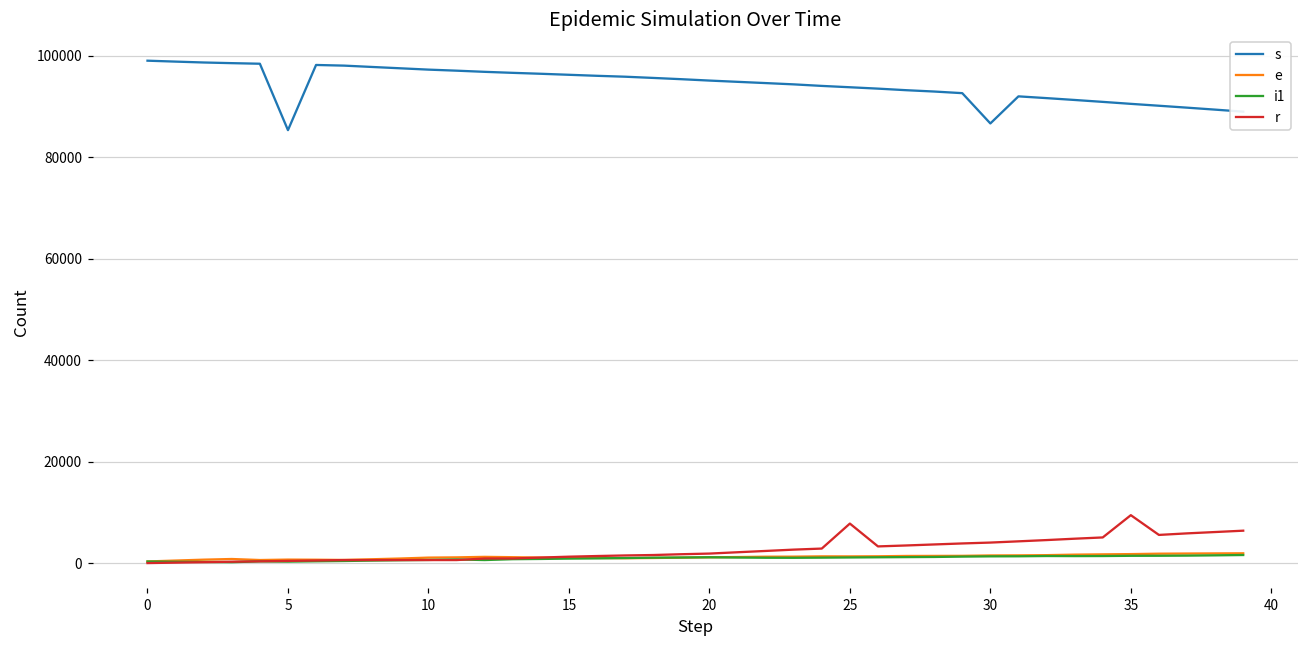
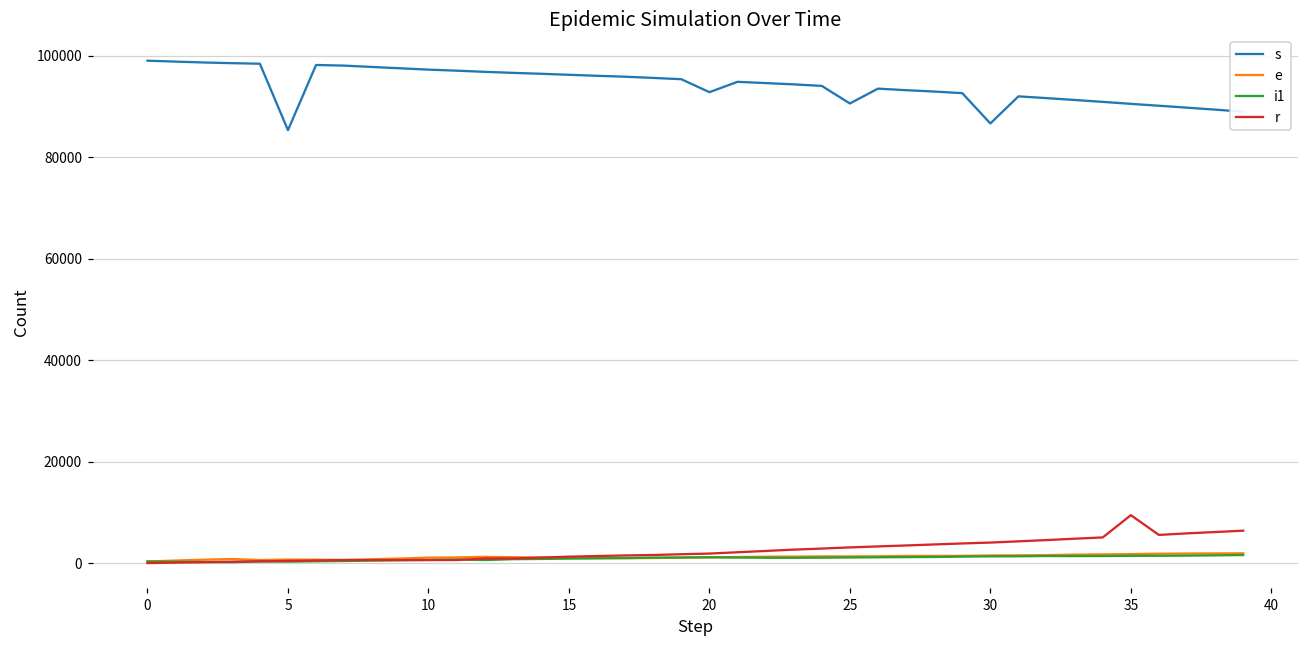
  {
    "s": {
      "0": 99000,
      "5": 85000,
      "10": 97000,
      "15": 96000,
-     "20": 95000,
-     "25": 94000,
+     "20": 93000,
+     "25": 91000,
      "30": 87000,
      "35": 91000
    },
    "r": {
      "20": 2000,
-     "25": 8000,
+     "25": 3000,
      "30": 4000,
      "35": 9000
    }
  }
